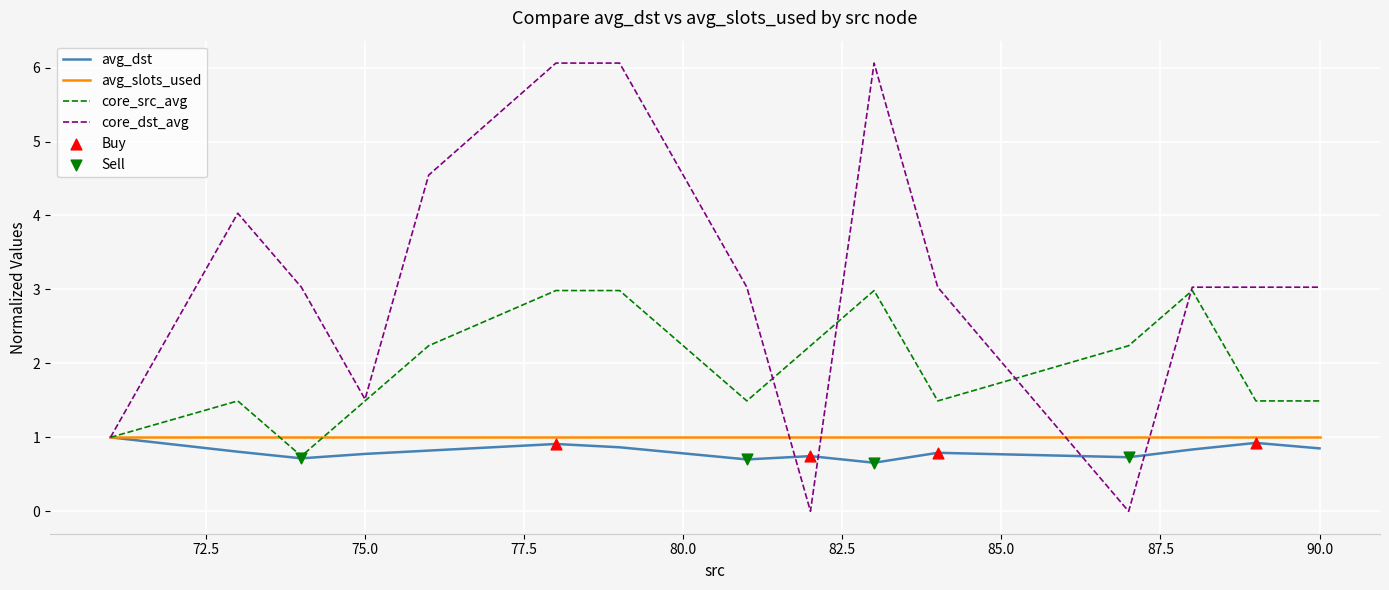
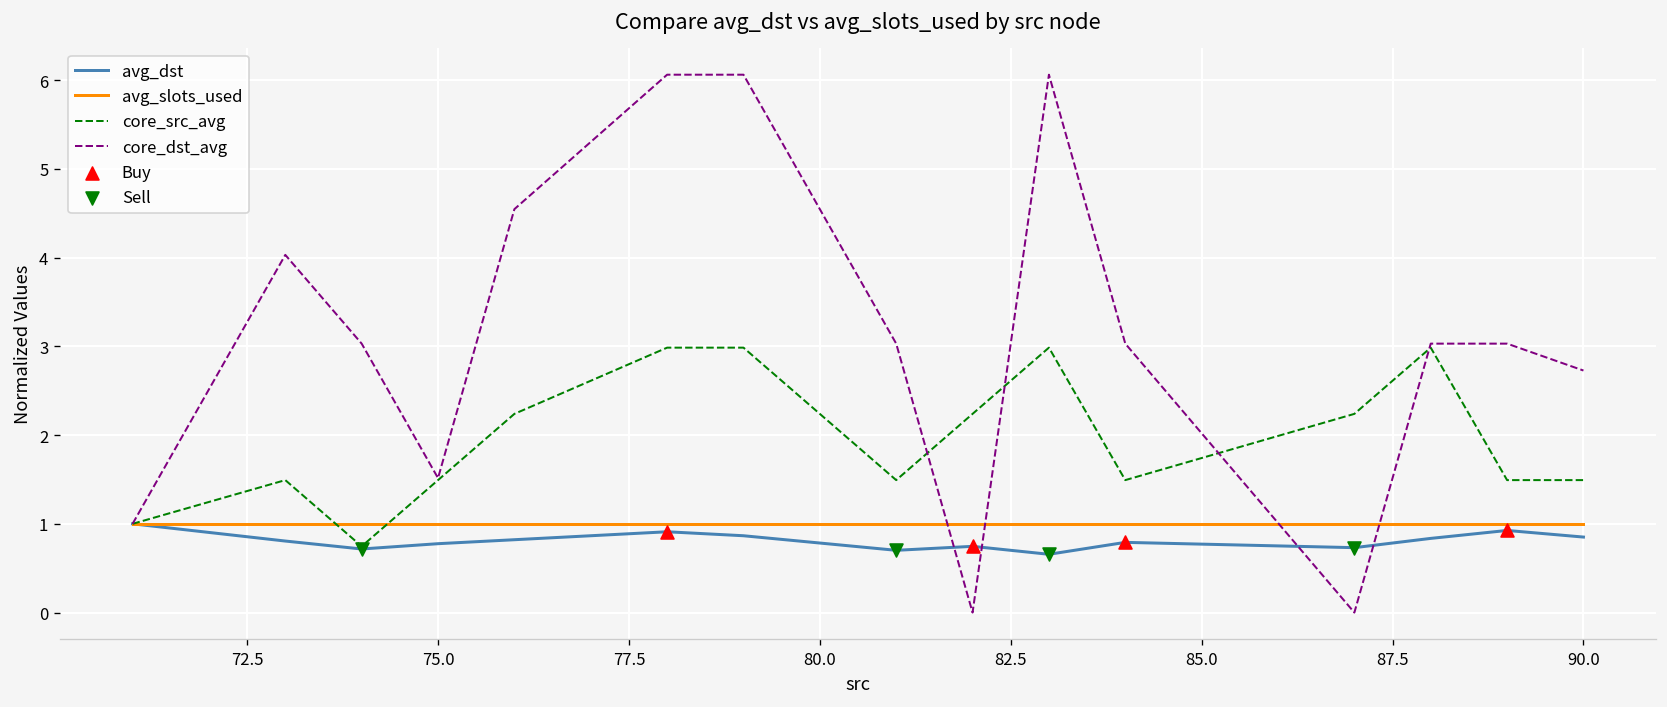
  {
    "avg_dst": {
      "75.0": 0.8,
      "90.0": 0.9
    },
    "avg_slots_used": {
      "75.0": 1.0,
      "90.0": 1.0
    },
    "core_dst_avg": {
-     "90.0": 3.0
+     "90.0": 2.7
    }
  }
